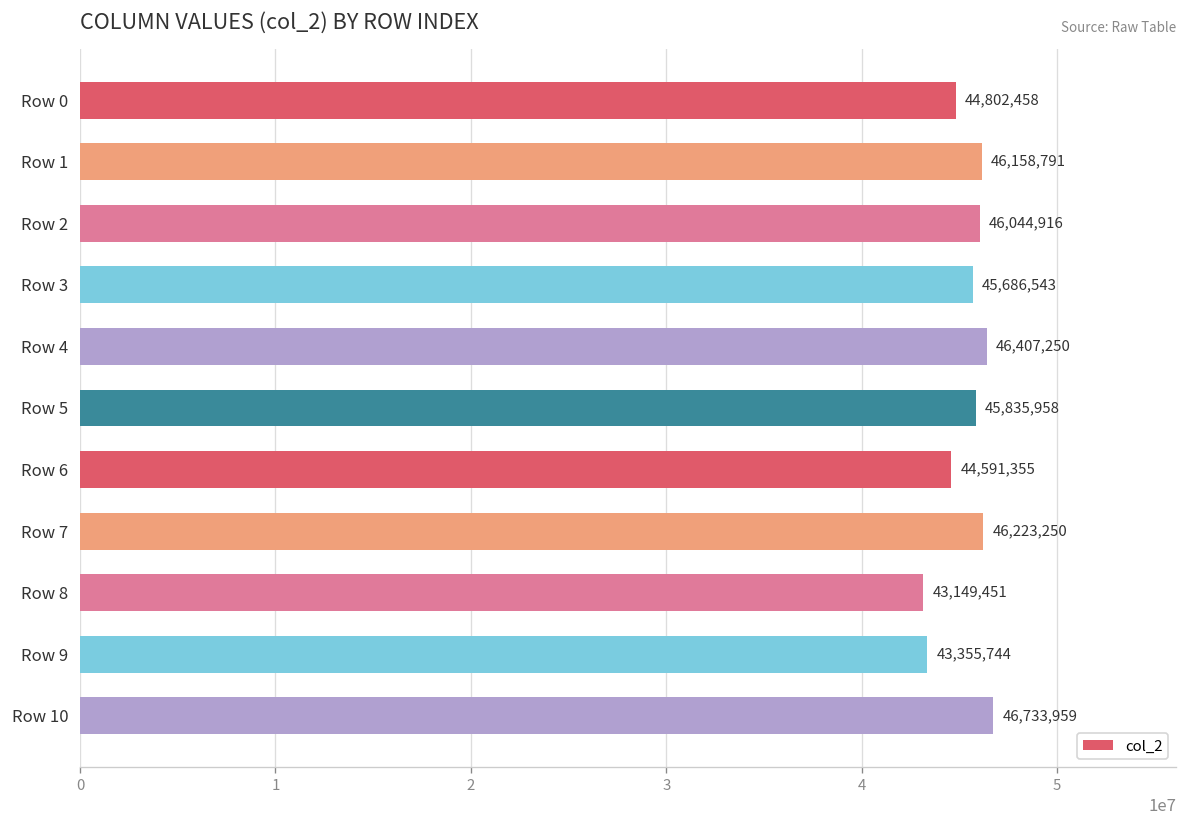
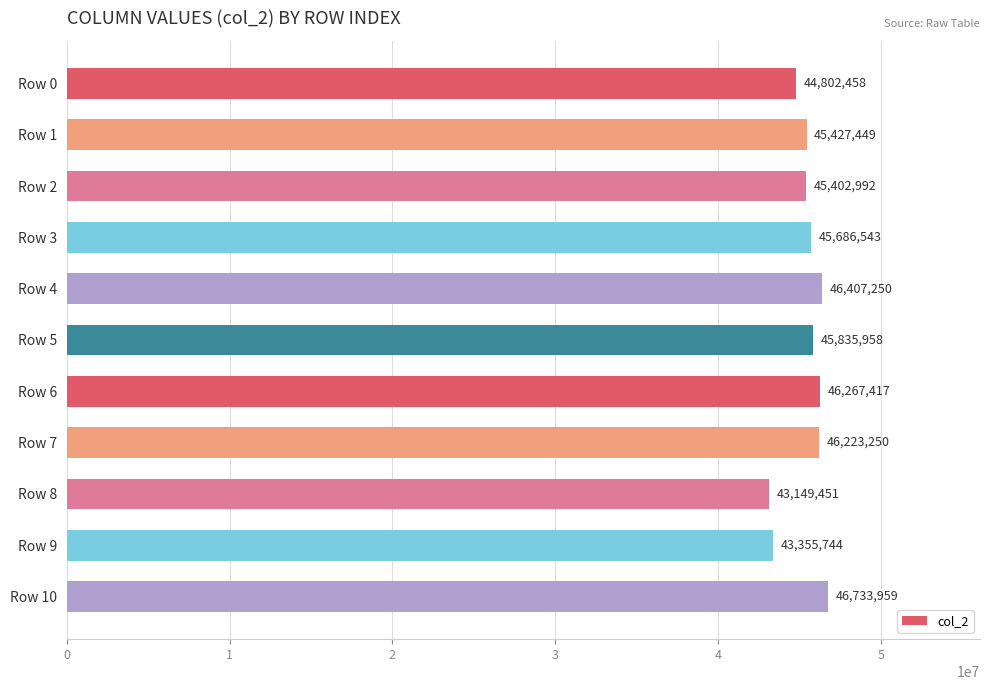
  {
    "Row 0": "44,802,458",
-   "Row 1": "46,158,791",
-   "Row 2": "46,044,916",
+   "Row 1": "45,427,449",
+   "Row 2": "45,402,992",
    "Row 3": "45,686,543",
    "Row 4": "46,407,250",
    "Row 5": "45,835,958",
-   "Row 6": "44,591,355",
+   "Row 6": "46,267,417",
    "Row 7": "46,223,250",
    "Row 8": "43,149,451",
    "Row 9": "43,355,744",
    "Row 10": "46,733,959"
  }
